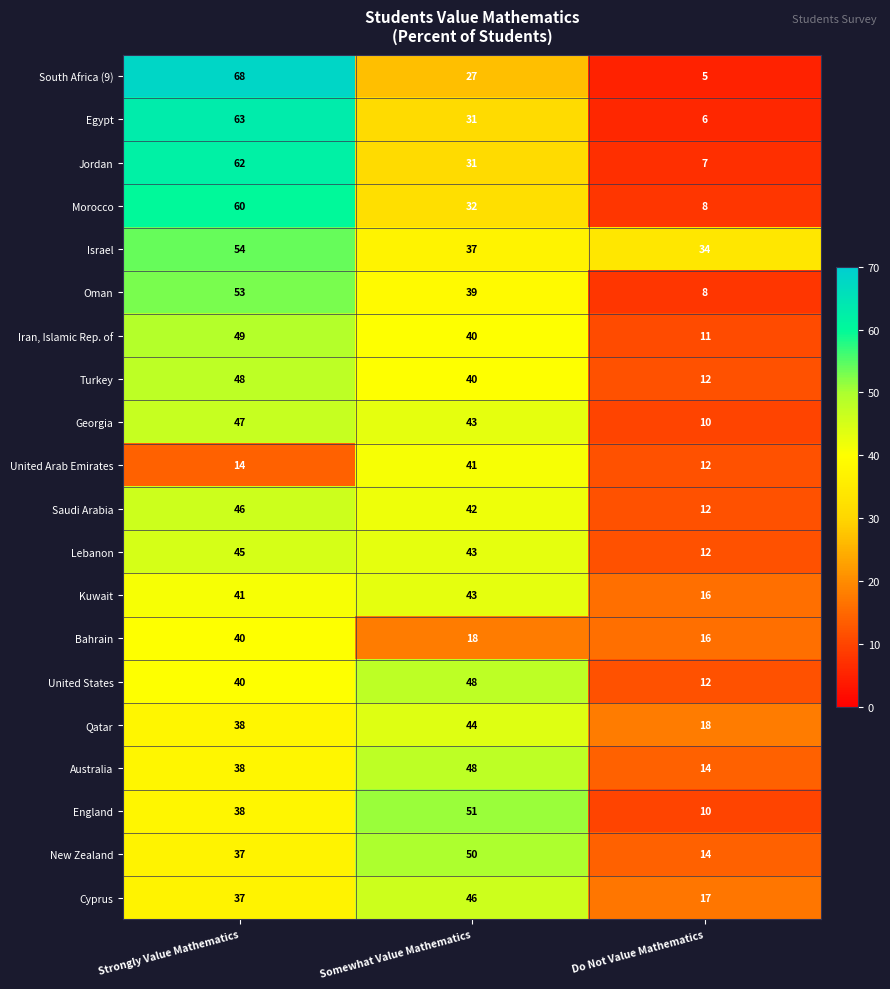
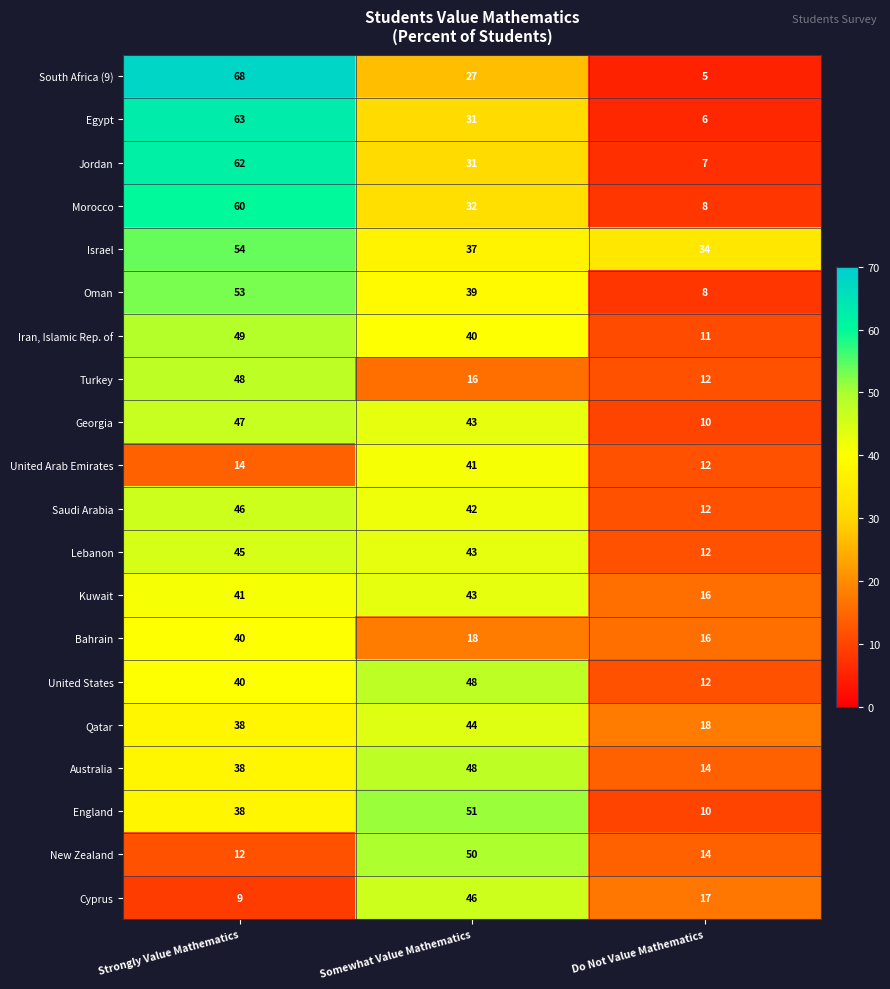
  {
    "South Africa (9)": {
      "Strongly Value Mathematics": 68,
      "Somewhat Value Mathematics": 27,
      "Do Not Value Mathematics": 5
    },
    "Egypt": {
      "Strongly Value Mathematics": 63,
      "Somewhat Value Mathematics": 31,
      "Do Not Value Mathematics": 6
    },
    "Jordan": {
      "Strongly Value Mathematics": 62,
      "Somewhat Value Mathematics": 31,
      "Do Not Value Mathematics": 7
    },
    "Morocco": {
      "Strongly Value Mathematics": 60,
      "Somewhat Value Mathematics": 32,
      "Do Not Value Mathematics": 8
    },
    "Israel": {
      "Strongly Value Mathematics": 54,
      "Somewhat Value Mathematics": 37,
      "Do Not Value Mathematics": 34
    },
    "Oman": {
      "Strongly Value Mathematics": 53,
      "Somewhat Value Mathematics": 39,
      "Do Not Value Mathematics": 8
    },
    "Iran, Islamic Rep. of": {
      "Strongly Value Mathematics": 49,
      "Somewhat Value Mathematics": 40,
      "Do Not Value Mathematics": 11
    },
    "Turkey": {
      "Strongly Value Mathematics": 48,
-     "Somewhat Value Mathematics": 40,
+     "Somewhat Value Mathematics": 16,
      "Do Not Value Mathematics": 12
    },
    "Georgia": {
      "Strongly Value Mathematics": 47,
      "Somewhat Value Mathematics": 43,
      "Do Not Value Mathematics": 10
    },
    "United Arab Emirates": {
      "Strongly Value Mathematics": 14,
      "Somewhat Value Mathematics": 41,
      "Do Not Value Mathematics": 12
    },
    "Saudi Arabia": {
      "Strongly Value Mathematics": 46,
      "Somewhat Value Mathematics": 42,
      "Do Not Value Mathematics": 12
    },
    "Lebanon": {
      "Strongly Value Mathematics": 45,
      "Somewhat Value Mathematics": 43,
      "Do Not Value Mathematics": 12
    },
    "Kuwait": {
      "Strongly Value Mathematics": 41,
      "Somewhat Value Mathematics": 43,
      "Do Not Value Mathematics": 16
    },
    "Bahrain": {
      "Strongly Value Mathematics": 40,
      "Somewhat Value Mathematics": 18,
      "Do Not Value Mathematics": 16
    },
    "United States": {
      "Strongly Value Mathematics": 40,
      "Somewhat Value Mathematics": 48,
      "Do Not Value Mathematics": 12
    },
    "Qatar": {
      "Strongly Value Mathematics": 38,
      "Somewhat Value Mathematics": 44,
      "Do Not Value Mathematics": 18
    },
    "Australia": {
      "Strongly Value Mathematics": 38,
      "Somewhat Value Mathematics": 48,
      "Do Not Value Mathematics": 14
    },
    "England": {
      "Strongly Value Mathematics": 38,
      "Somewhat Value Mathematics": 51,
      "Do Not Value Mathematics": 10
    },
    "New Zealand": {
-     "Strongly Value Mathematics": 37,
+     "Strongly Value Mathematics": 12,
      "Somewhat Value Mathematics": 50,
      "Do Not Value Mathematics": 14
    },
    "Cyprus": {
-     "Strongly Value Mathematics": 37,
+     "Strongly Value Mathematics": 9,
      "Somewhat Value Mathematics": 46,
      "Do Not Value Mathematics": 17
    }
  }
